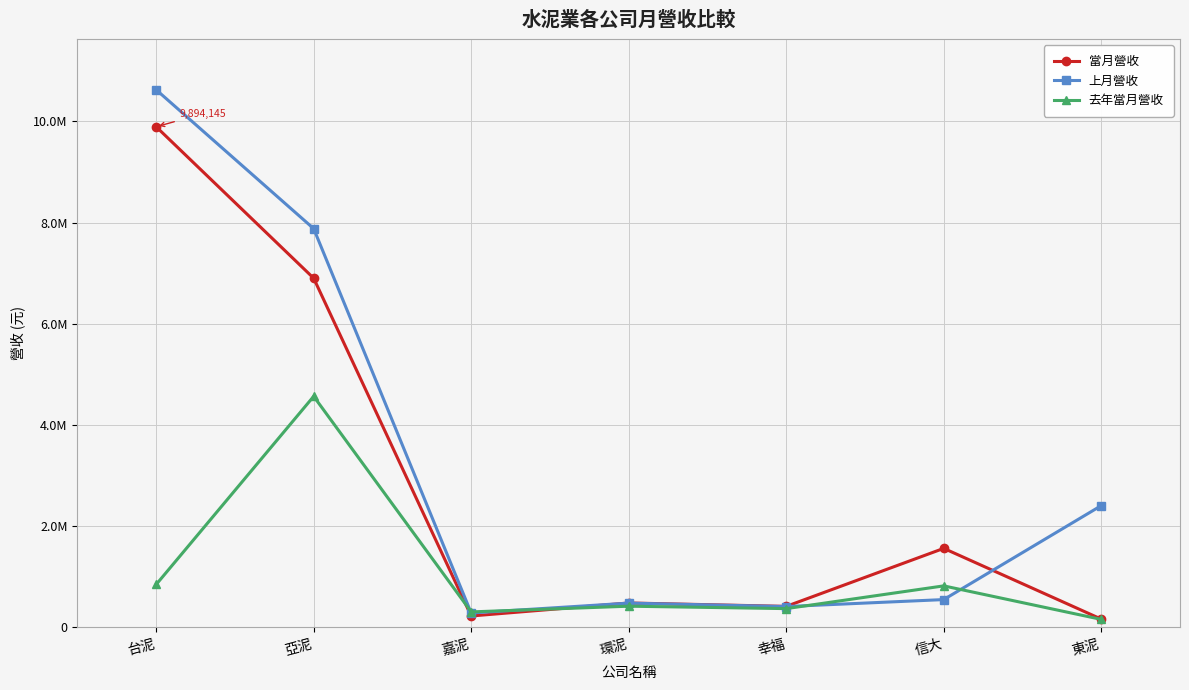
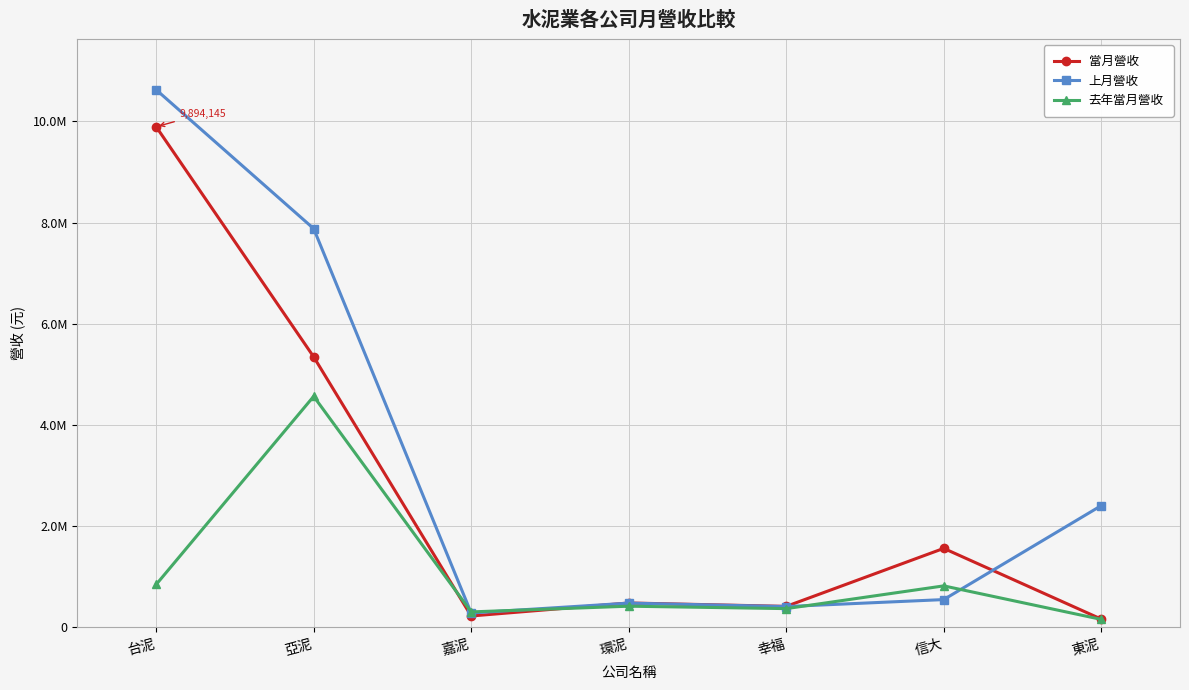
  {
    "當月營收": {
-     "亞泥": 6900000,
+     "亞泥": 5300000,
      "嘉泥": 200000,
      "信大": 1600000
    },
    "上月營收": {
      "台泥": 10600000,
      "亞泥": 7900000,
      "信大": 500000,
      "東泥": 2400000
    },
    "去年當月營收": {
      "台泥": 800000,
      "亞泥": 4600000,
      "環泥": 400000,
      "信大": 800000
    }
  }
